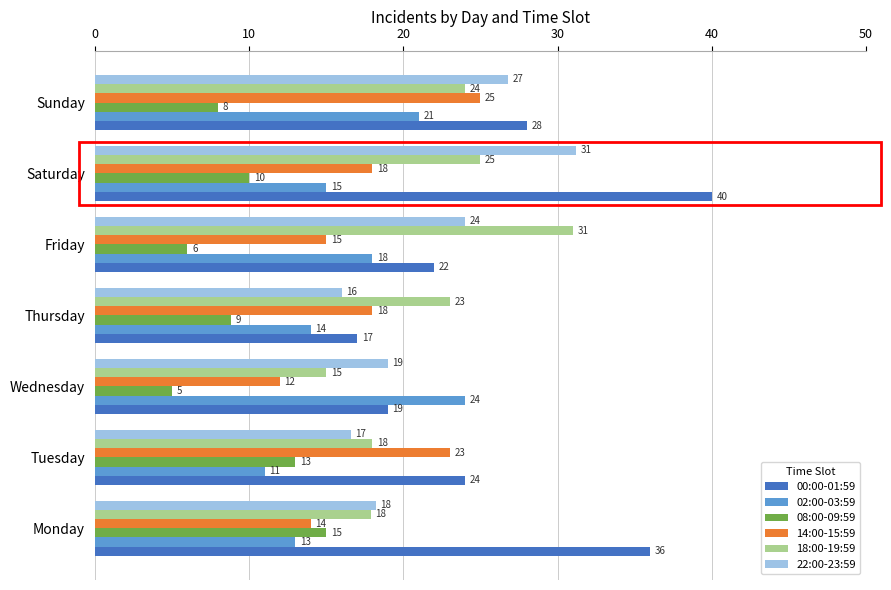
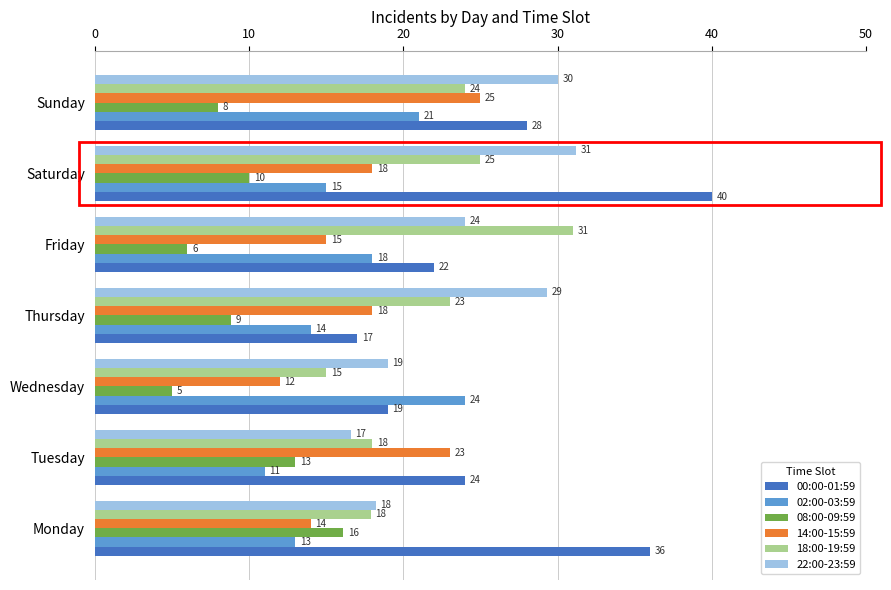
  {
    "08:00-09:59": {
      "Sunday": 8,
      "Saturday": 10,
      "Friday": 6,
      "Thursday": 9,
      "Wednesday": 5,
      "Tuesday": 13,
-     "Monday": 15
+     "Monday": 16
    },
    "14:00-15:59": {
      "Sunday": 25,
      "Saturday": 18,
      "Friday": 15,
      "Thursday": 18,
      "Wednesday": 12,
      "Tuesday": 23,
      "Monday": 14
    },
    "18:00-19:59": {
      "Sunday": 24,
      "Saturday": 25,
      "Friday": 31,
      "Thursday": 23,
      "Wednesday": 15,
      "Tuesday": 18
    },
    "22:00-23:59": {
-     "Sunday": 27,
+     "Sunday": 30,
      "Saturday": 31,
      "Friday": 24,
-     "Thursday": 16,
+     "Thursday": 29,
      "Wednesday": 19,
      "Tuesday": 17,
      "Monday": 18
    }
  }
